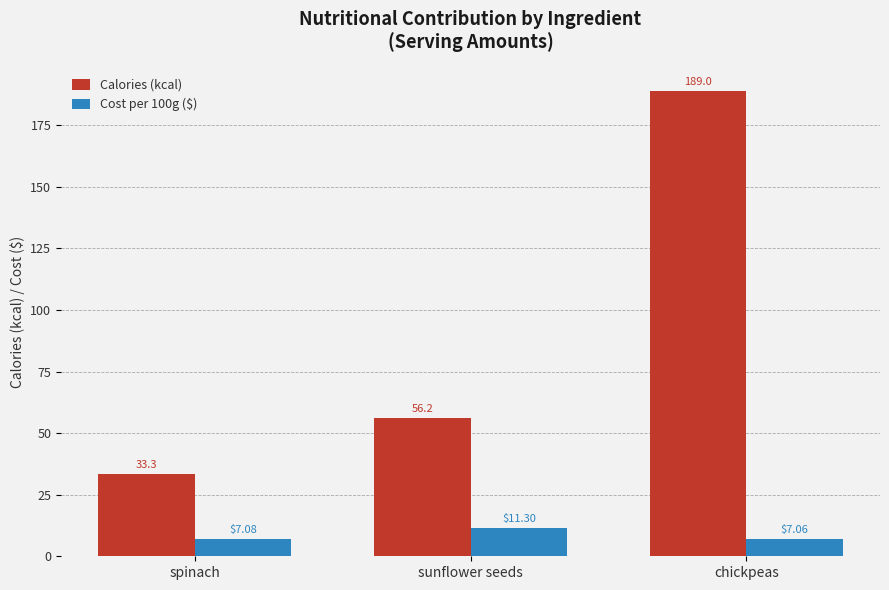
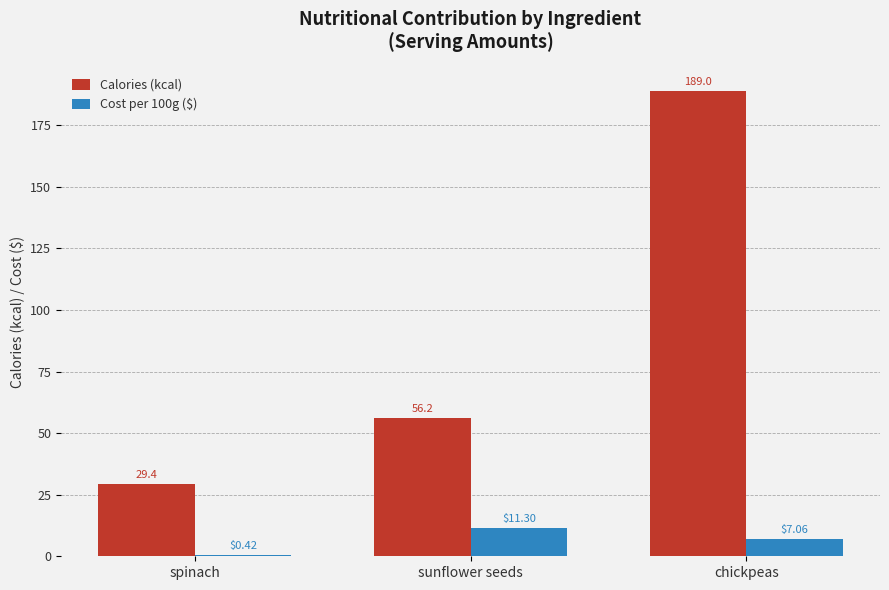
  {
    "Calories (kcal)": {
-     "spinach": "33.3",
+     "spinach": "29.4",
      "sunflower seeds": "56.2",
      "chickpeas": "189.0"
    },
    "Cost per 100g ($)": {
-     "spinach": "$7.08",
+     "spinach": "$0.42",
      "sunflower seeds": "$11.30",
      "chickpeas": "$7.06"
    }
  }
